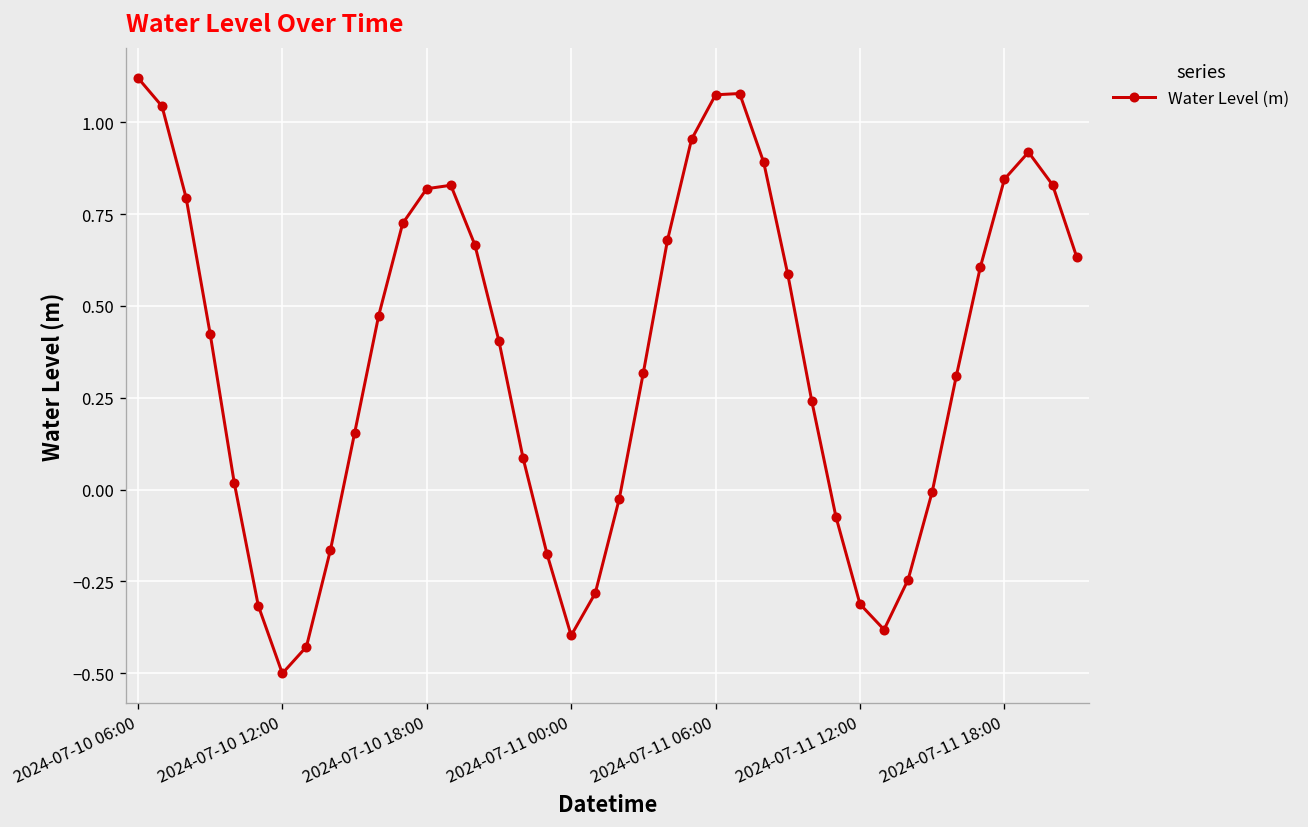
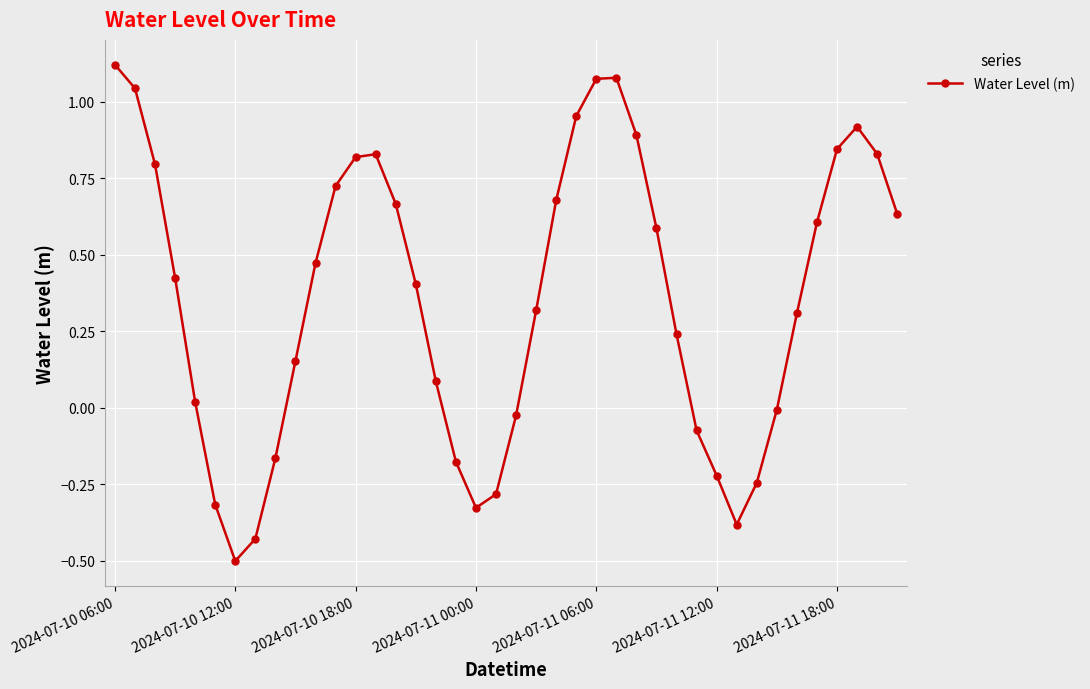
  {
    "2024-07-10 06:00": 1.12,
    "2024-07-10 12:00": -0.50,
    "2024-07-10 18:00": 0.82,
-   "2024-07-11 00:00": -0.40,
+   "2024-07-11 00:00": -0.33,
    "2024-07-11 06:00": 1.07,
-   "2024-07-11 12:00": -0.31,
+   "2024-07-11 12:00": -0.22,
    "2024-07-11 18:00": 0.84
  }
